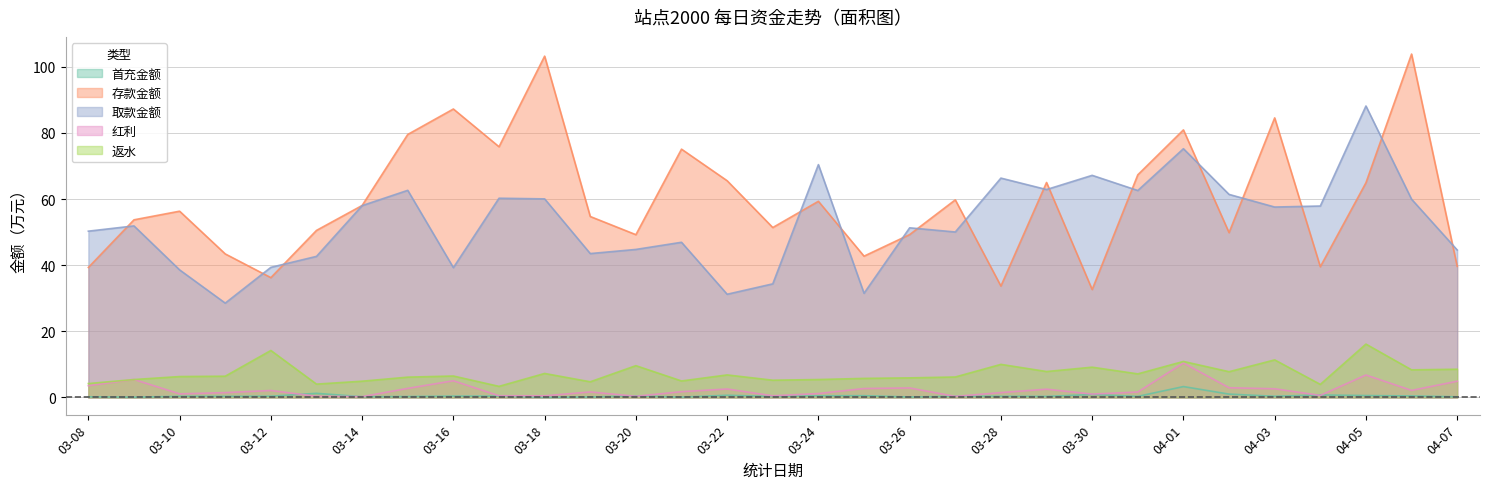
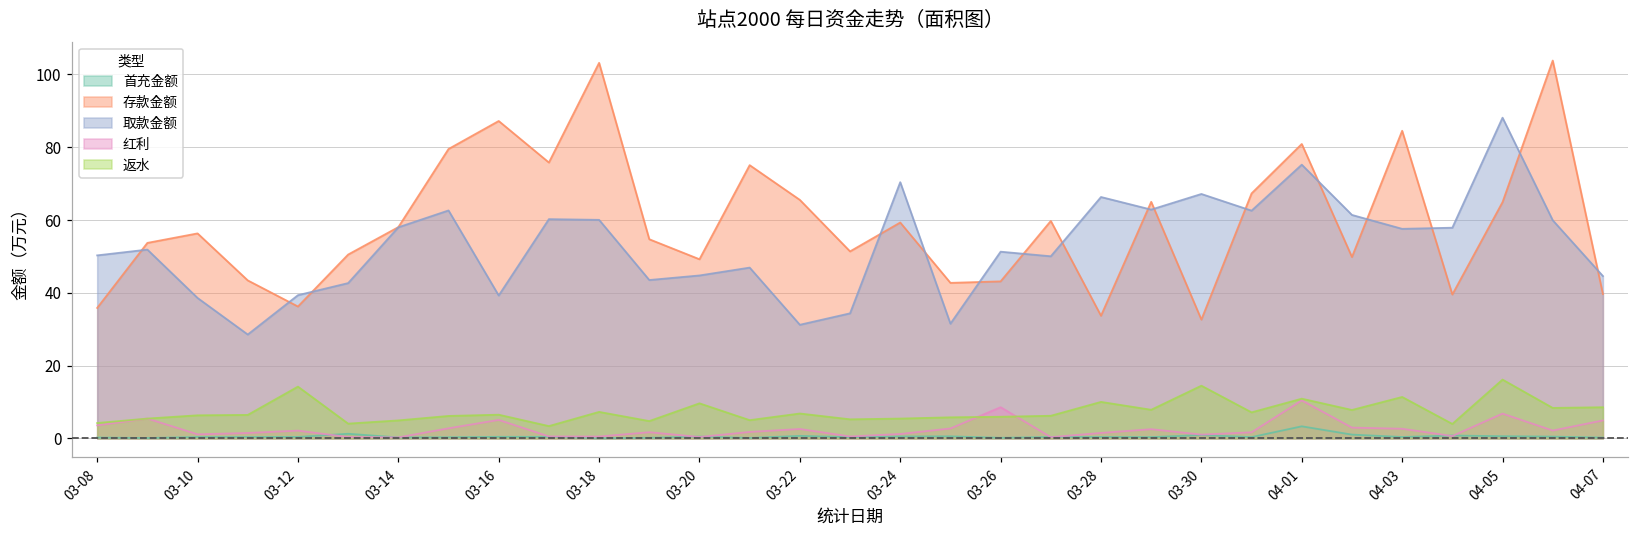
  {
    "存款金额": {
-     "03-08": 39,
+     "03-08": 36,
      "03-10": 56,
      "03-12": 36,
      "03-16": 87,
      "03-18": 103,
      "03-20": 49,
      "03-22": 66,
      "03-24": 59,
-     "03-26": 49,
+     "03-26": 43,
      "03-28": 34,
      "03-30": 33,
      "04-01": 81,
      "04-03": 85,
      "04-05": 65,
      "04-07": 40
    },
    "红利": {
      "03-12": 2,
      "03-16": 5,
      "03-22": 3,
-     "03-26": 3,
+     "03-26": 9,
      "03-28": 1,
      "04-03": 3,
      "04-05": 7,
      "04-07": 5
    },
    "返水": {
      "03-10": 6,
      "03-12": 14,
      "03-14": 5,
      "03-16": 6,
      "03-18": 7,
      "03-20": 10,
      "03-22": 7,
      "03-24": 5,
      "03-26": 6,
      "03-28": 10,
-     "03-30": 9,
+     "03-30": 14,
      "04-03": 11,
      "04-05": 16,
      "04-07": 9
    }
  }
